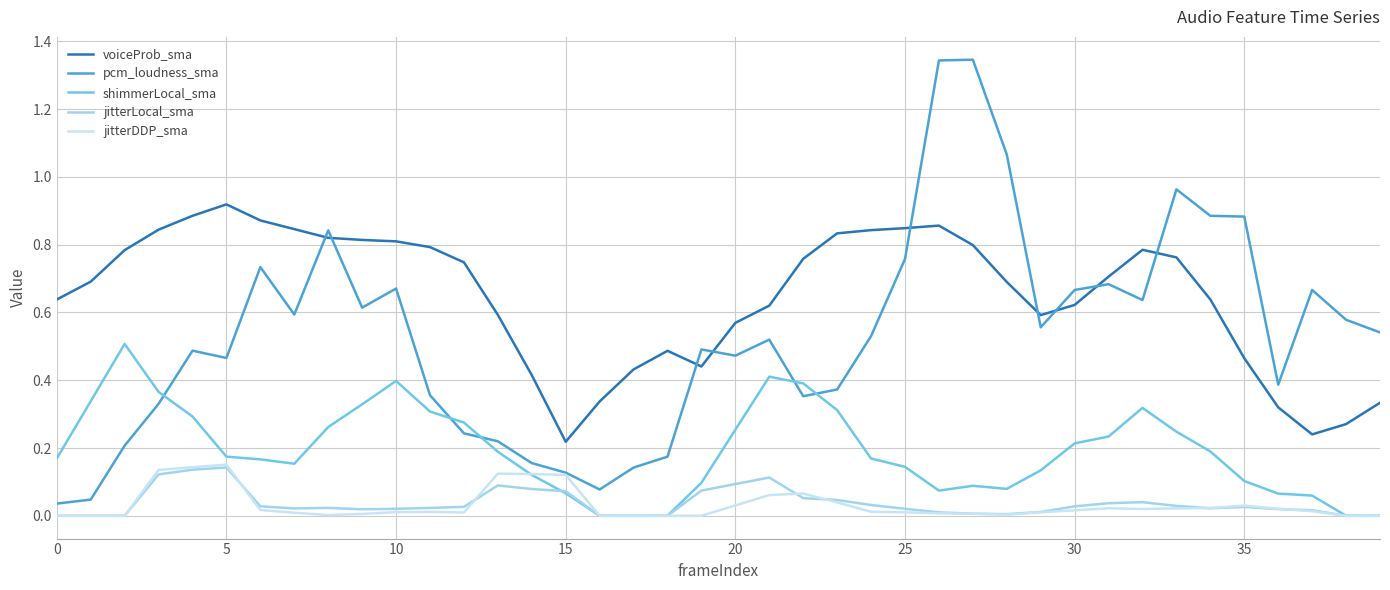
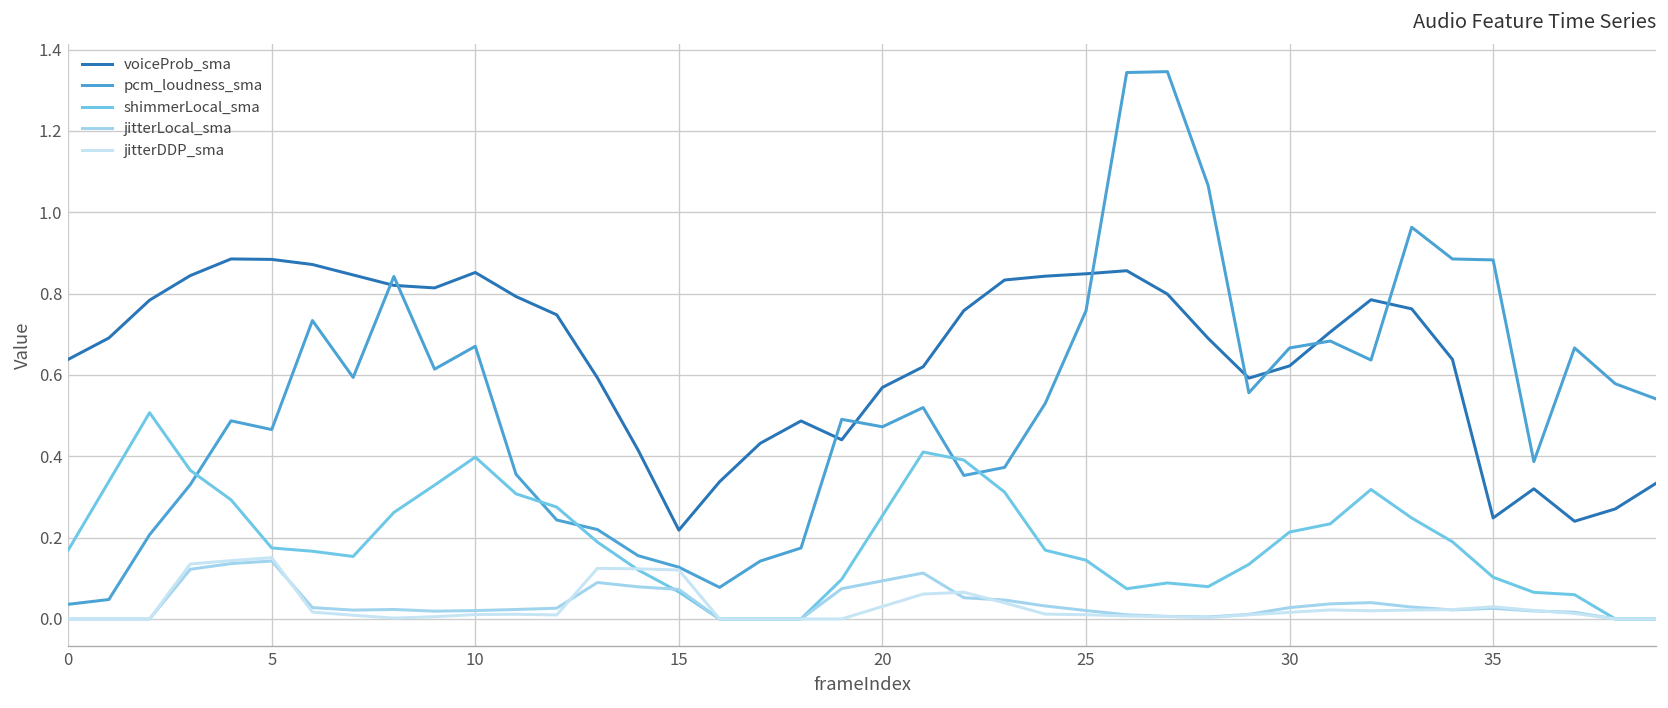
  {
    "voiceProb_sma": {
      "0": 0.64,
-     "5": 0.92,
-     "10": 0.81,
+     "5": 0.88,
+     "10": 0.85,
      "15": 0.22,
      "20": 0.57,
      "25": 0.85,
      "30": 0.62,
-     "35": 0.47
+     "35": 0.25
    }
  }
